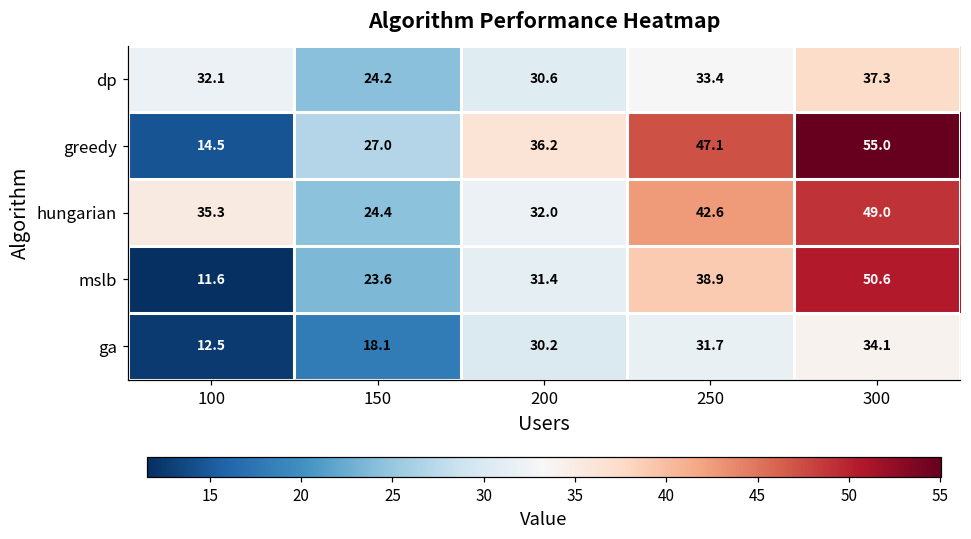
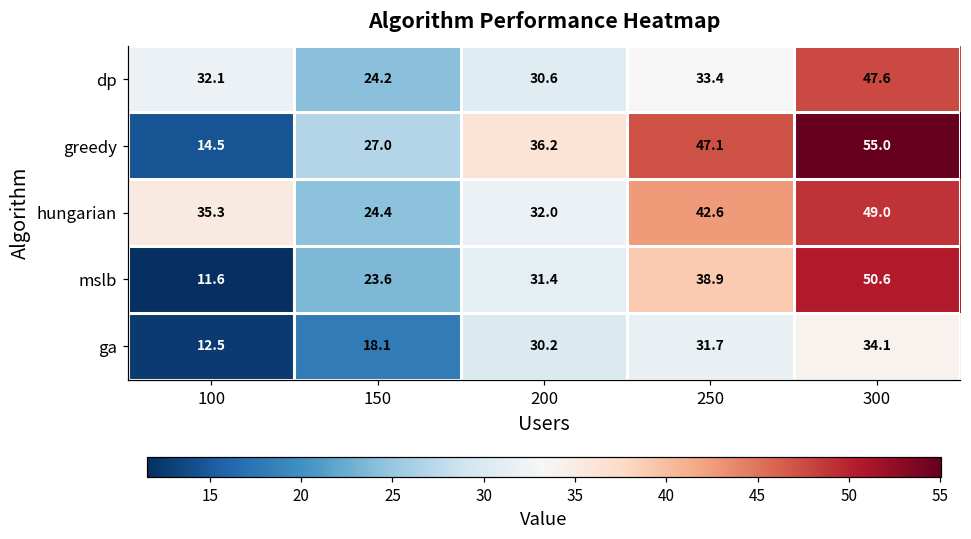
  {
    "dp": {
      "100": 32.1,
      "150": 24.2,
      "200": 30.6,
      "250": 33.4,
-     "300": 37.3
+     "300": 47.6
    },
    "greedy": {
      "100": 14.5,
      "150": 27.0,
      "200": 36.2,
      "250": 47.1,
      "300": 55.0
    },
    "hungarian": {
      "100": 35.3,
      "150": 24.4,
      "200": 32.0,
      "250": 42.6,
      "300": 49.0
    },
    "mslb": {
      "100": 11.6,
      "150": 23.6,
      "200": 31.4,
      "250": 38.9,
      "300": 50.6
    },
    "ga": {
      "100": 12.5,
      "150": 18.1,
      "200": 30.2,
      "250": 31.7,
      "300": 34.1
    }
  }
